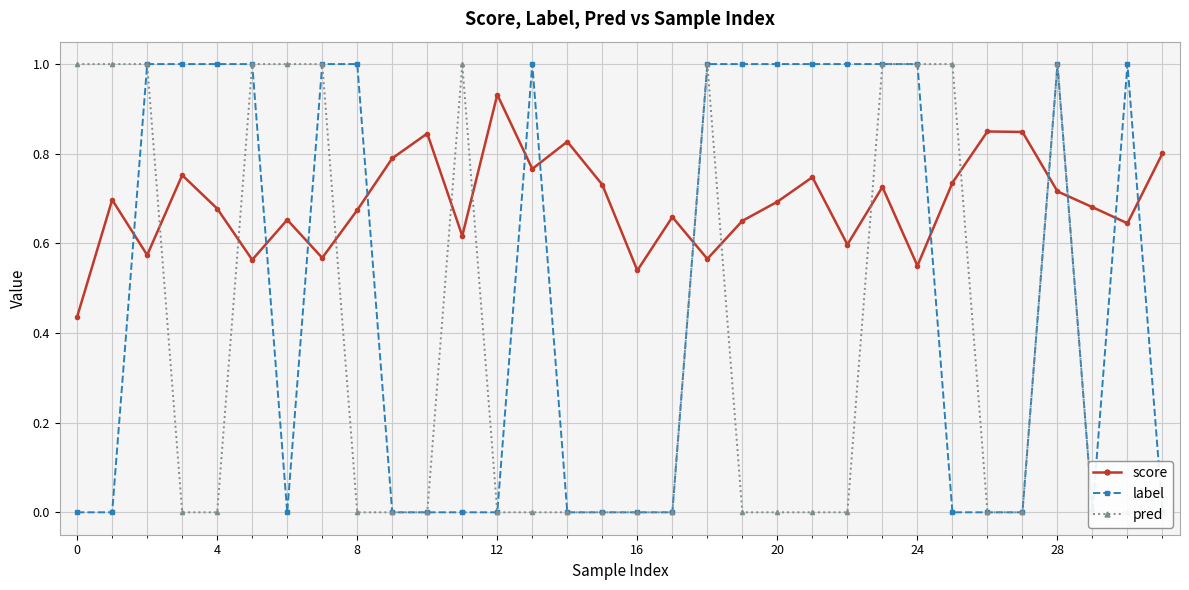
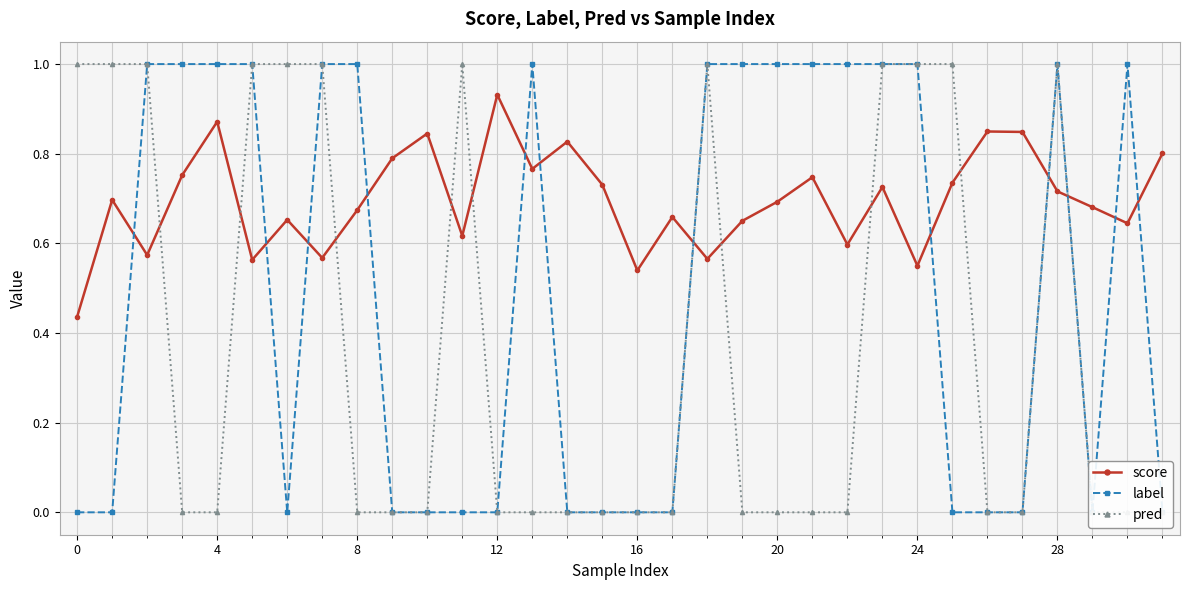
  {
    "score": {
      "0": 0.44,
-     "4": 0.68,
+     "4": 0.87,
      "8": 0.67,
      "12": 0.93,
      "16": 0.54,
      "20": 0.69,
      "24": 0.55,
      "28": 0.72
    },
    "label": {
      "0": 0.00,
      "4": 1.00,
      "8": 1.00,
      "20": 1.00
    },
    "pred": {
      "0": 1.00,
      "4": 0.00,
      "8": 0.00,
      "20": 0.00
    }
  }
